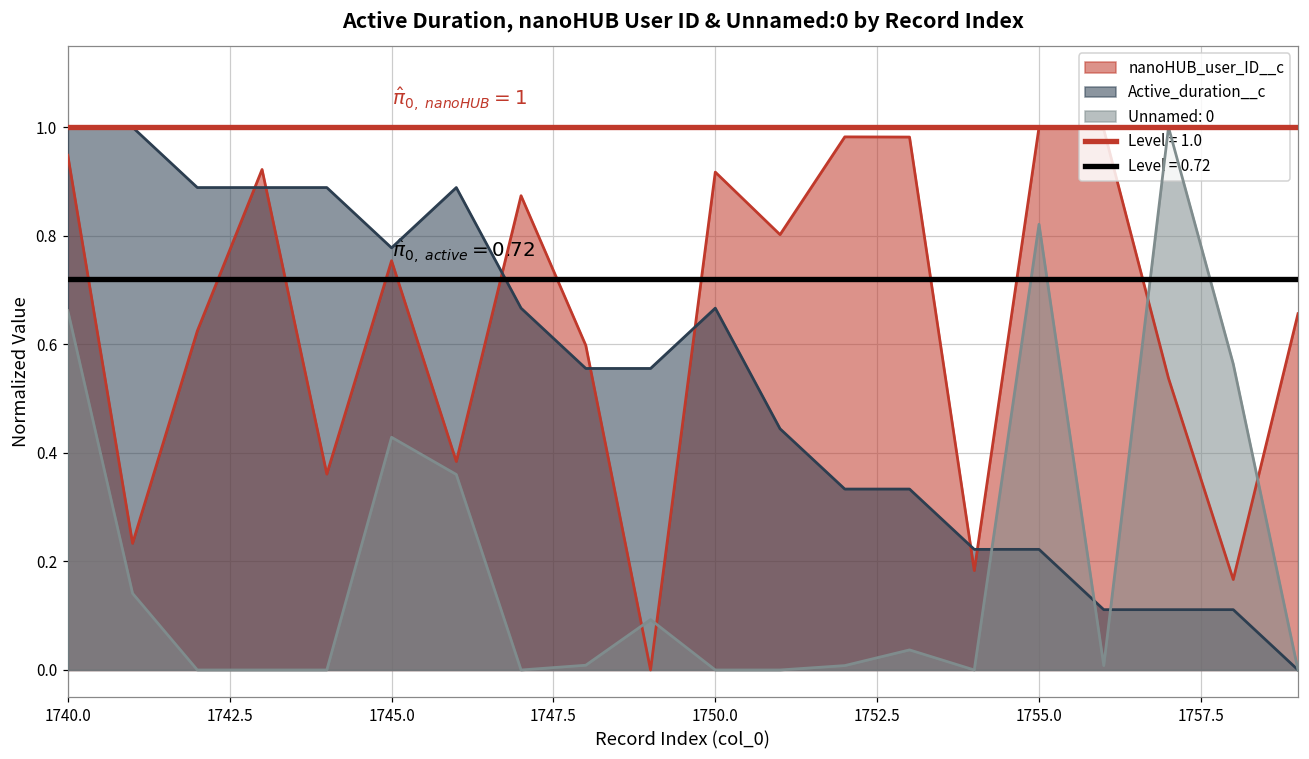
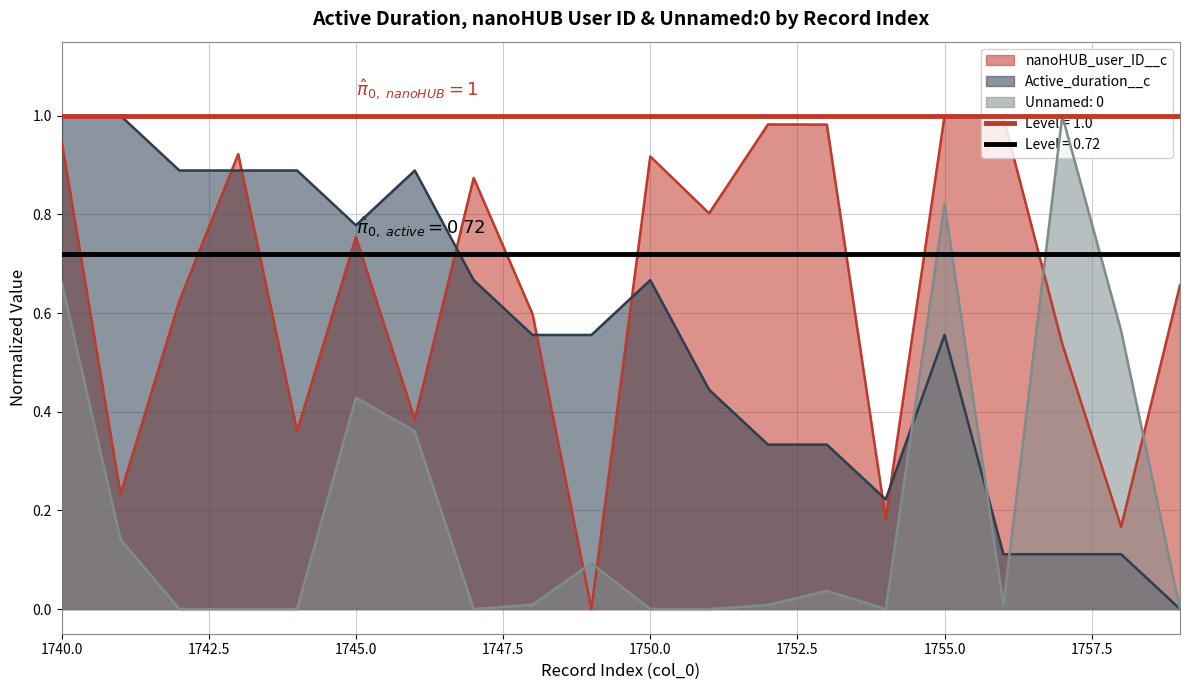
  {
    "nanoHUB_user_ID__c": {
      "1740.0": 0.95,
      "1745.0": 0.75,
      "1750.0": 0.92,
      "1755.0": 1.00
    },
    "Active_duration__c": {
      "1740.0": 1.00,
      "1745.0": 0.78,
      "1750.0": 0.67,
-     "1755.0": 0.22
+     "1755.0": 0.56
    },
    "Unnamed: 0": {
      "1740.0": 0.66,
      "1745.0": 0.43,
      "1750.0": 0.00,
      "1755.0": 0.82
    }
  }
